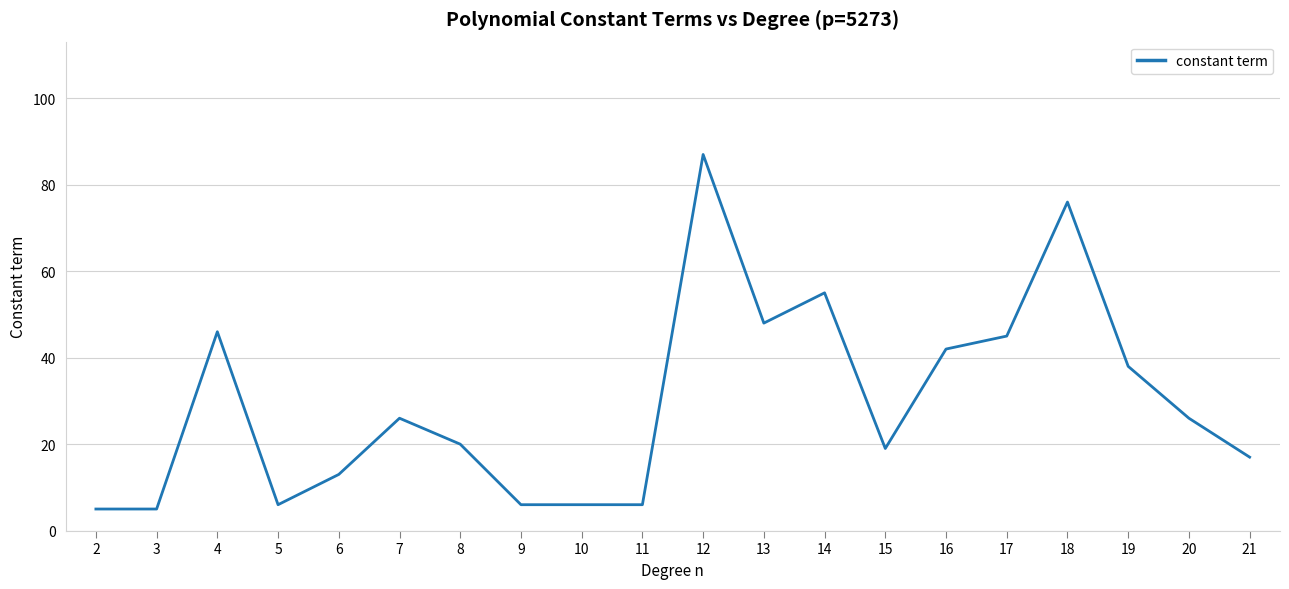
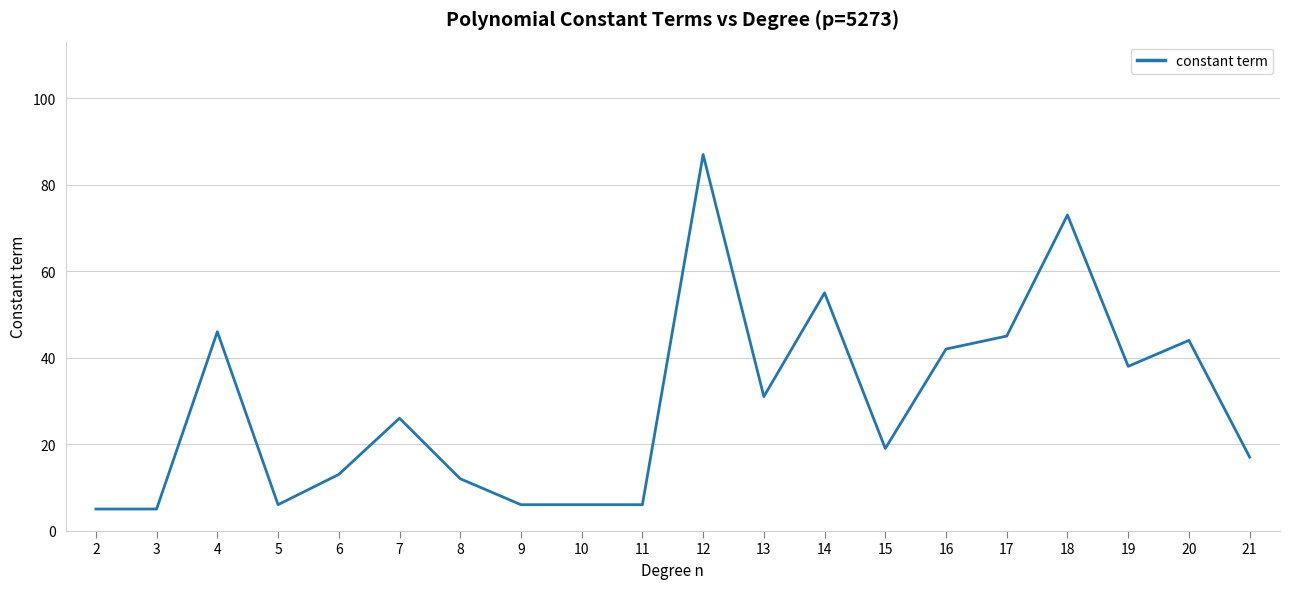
  {
    "2": 5,
    "3": 5,
    "4": 46,
    "5": 6,
    "6": 13,
    "7": 26,
-   "8": 20,
+   "8": 12,
    "9": 6,
    "10": 6,
    "11": 6,
    "12": 87,
-   "13": 48,
+   "13": 31,
    "14": 55,
    "15": 19,
    "16": 42,
    "17": 45,
-   "18": 76,
+   "18": 73,
    "19": 38,
-   "20": 26,
+   "20": 44,
    "21": 17
  }
